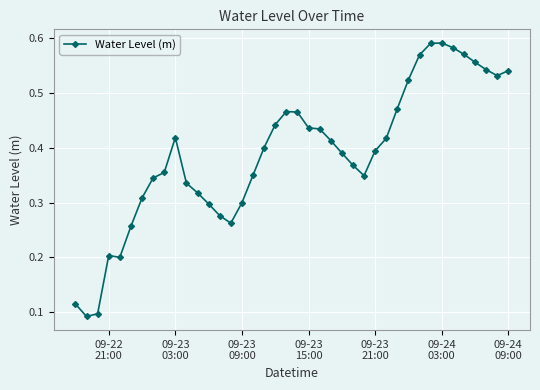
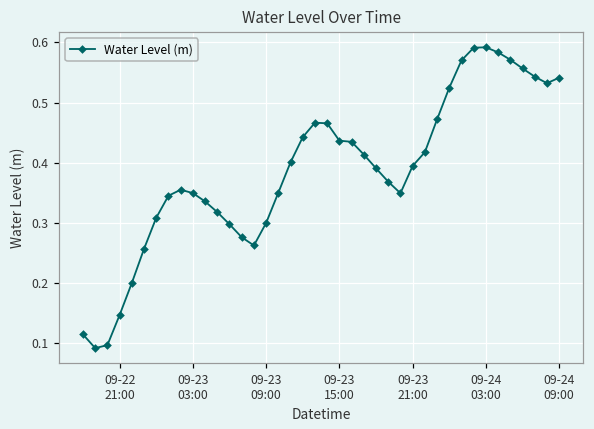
  {
-   "09-22 21:00": 0.20,
-   "09-23 03:00": 0.42,
+   "09-22 21:00": 0.15,
+   "09-23 03:00": 0.35,
    "09-23 09:00": 0.30,
    "09-23 15:00": 0.44,
    "09-23 21:00": 0.39,
    "09-24 03:00": 0.59,
    "09-24 09:00": 0.54
  }
